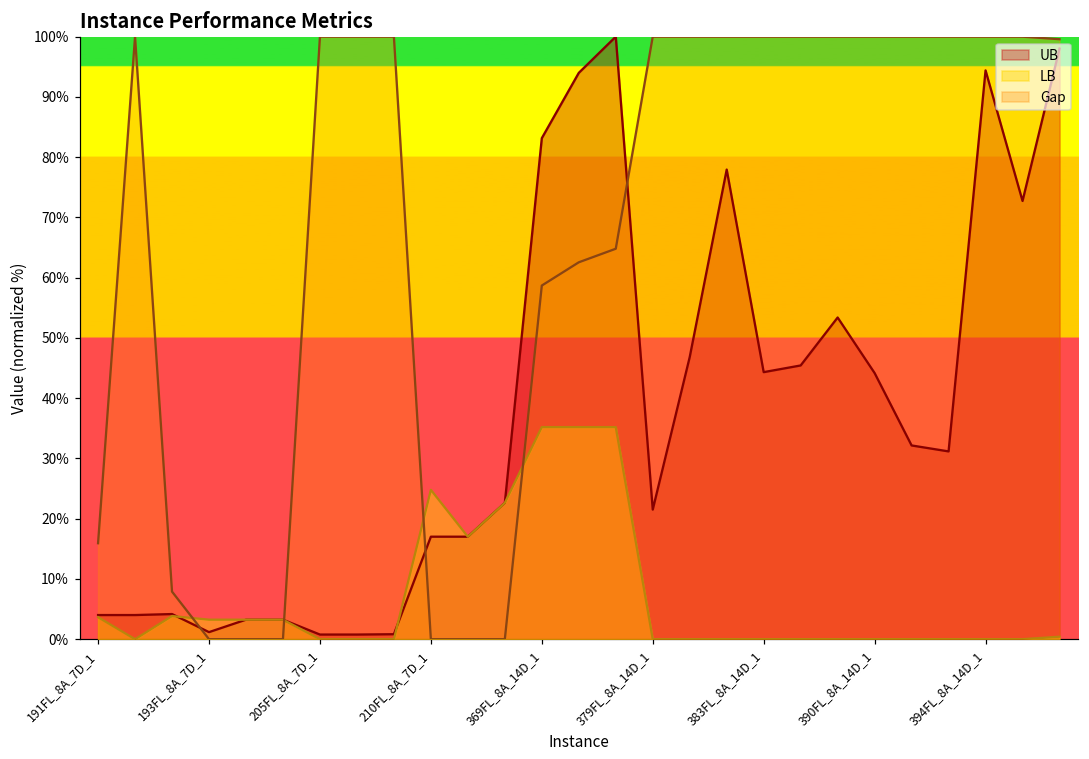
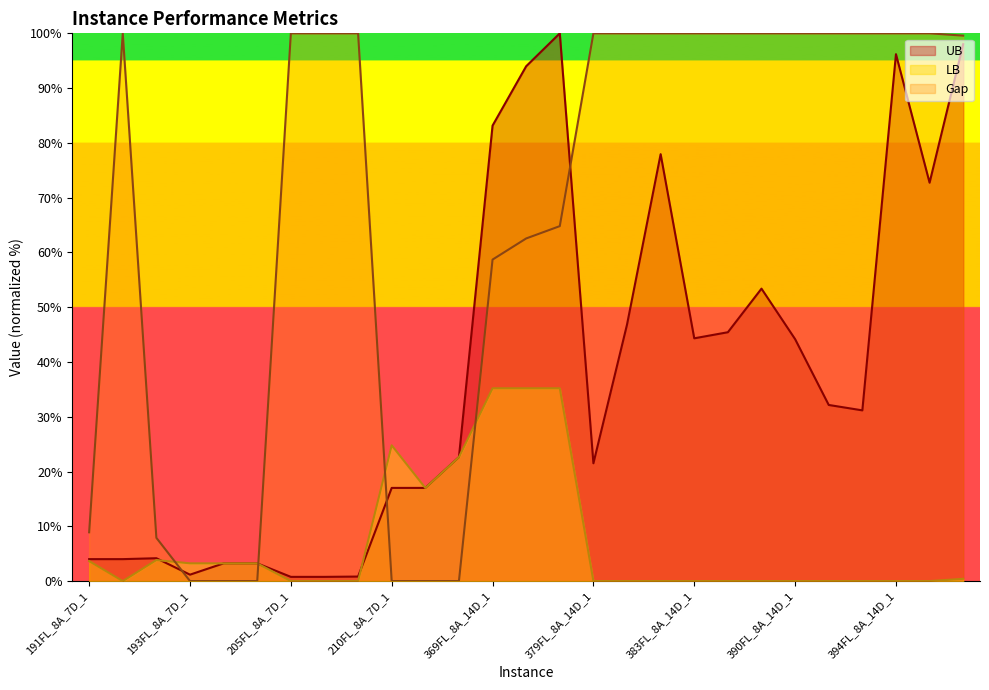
  {
    "UB": {
      "193FL_8A_7D_1": "1%",
      "205FL_8A_7D_1": "1%",
      "210FL_8A_7D_1": "17%",
      "369FL_8A_14D_1": "83%",
      "379FL_8A_14D_1": "22%",
      "383FL_8A_14D_1": "44%",
      "390FL_8A_14D_1": "44%",
-     "394FL_8A_14D_1": "94%"
+     "394FL_8A_14D_1": "96%"
    },
    "LB": {
      "193FL_8A_7D_1": "3%",
      "205FL_8A_7D_1": "0%",
      "210FL_8A_7D_1": "25%",
      "369FL_8A_14D_1": "35%",
      "379FL_8A_14D_1": "0%",
      "383FL_8A_14D_1": "0%",
      "390FL_8A_14D_1": "0%",
      "394FL_8A_14D_1": "0%"
    },
    "Gap": {
-     "191FL_8A_7D_1": "16%",
+     "191FL_8A_7D_1": "9%",
      "193FL_8A_7D_1": "0%",
      "205FL_8A_7D_1": "100%",
      "210FL_8A_7D_1": "0%",
      "369FL_8A_14D_1": "59%",
      "379FL_8A_14D_1": "100%",
      "383FL_8A_14D_1": "100%",
      "390FL_8A_14D_1": "100%",
      "394FL_8A_14D_1": "100%"
    }
  }
